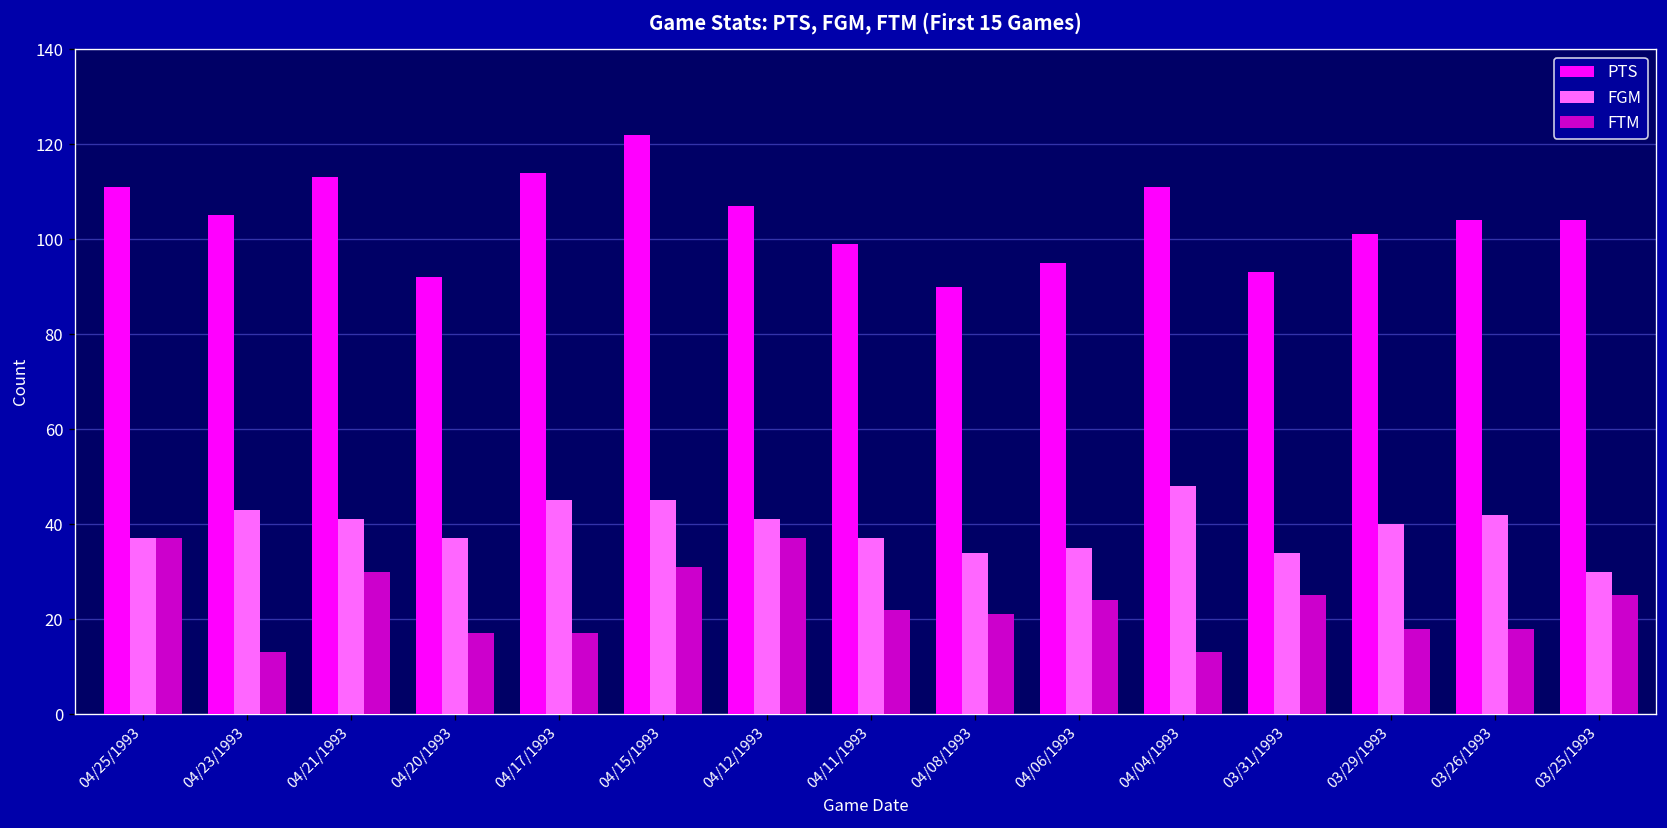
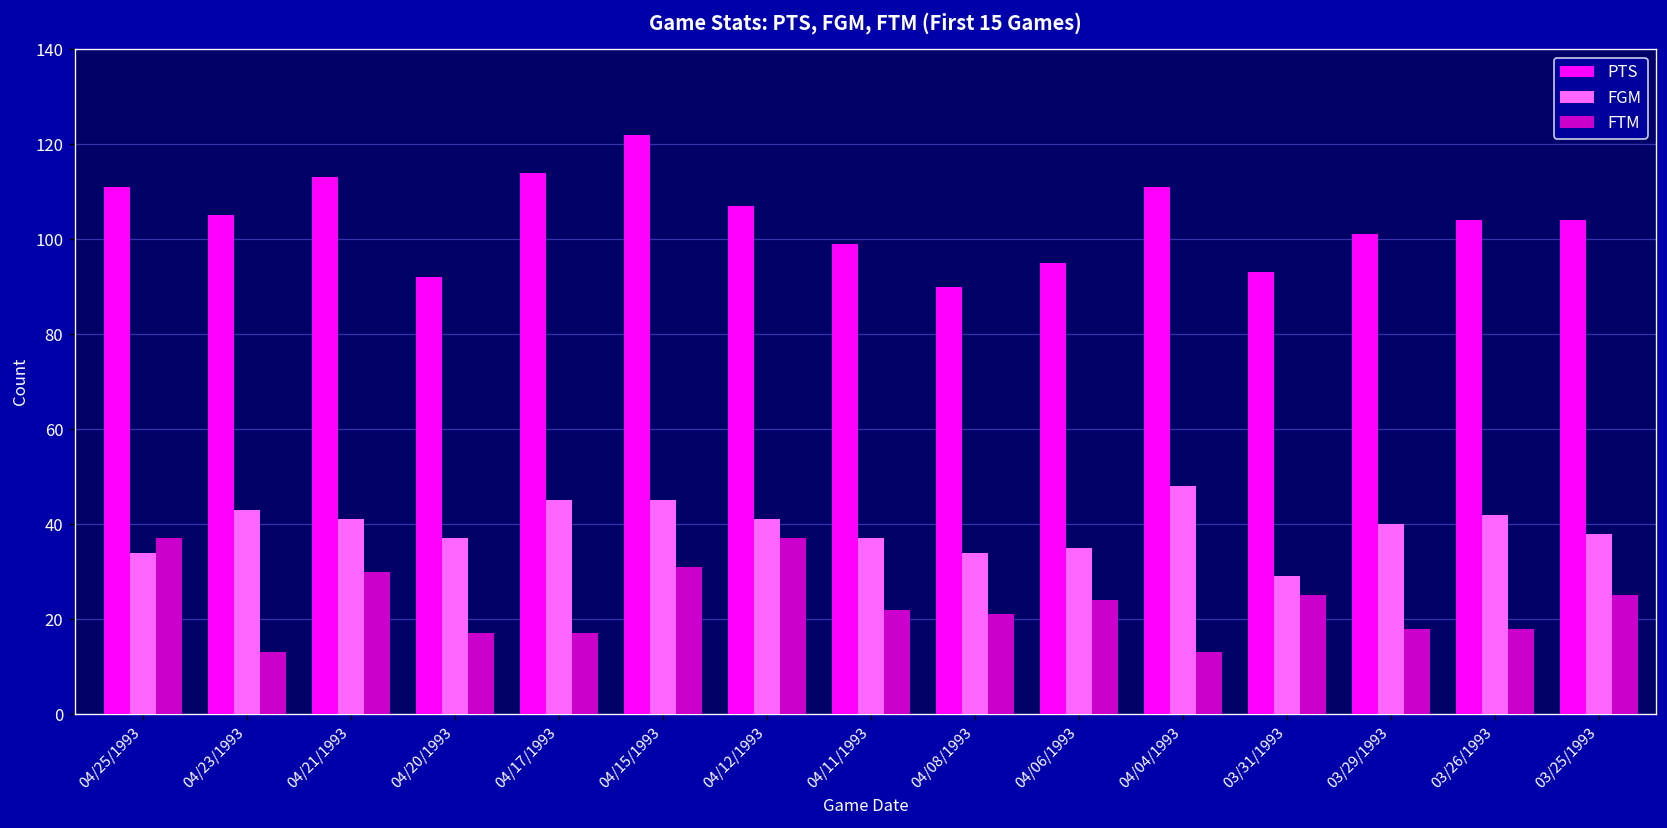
  {
    "PTS": {
      "04/25/1993": 111,
      "04/23/1993": 105,
      "04/21/1993": 113,
      "04/20/1993": 92,
      "04/17/1993": 114,
      "04/15/1993": 122,
      "04/12/1993": 107,
      "04/11/1993": 99,
      "04/08/1993": 90,
      "04/06/1993": 95,
      "04/04/1993": 111,
      "03/31/1993": 93,
      "03/29/1993": 101,
      "03/26/1993": 104,
      "03/25/1993": 104
    },
    "FGM": {
-     "04/25/1993": 37,
+     "04/25/1993": 34,
      "04/23/1993": 43,
      "04/21/1993": 41,
      "04/20/1993": 37,
      "04/17/1993": 45,
      "04/15/1993": 45,
      "04/12/1993": 41,
      "04/11/1993": 37,
      "04/08/1993": 34,
      "04/06/1993": 35,
      "04/04/1993": 48,
-     "03/31/1993": 34,
+     "03/31/1993": 29,
      "03/29/1993": 40,
      "03/26/1993": 42,
-     "03/25/1993": 30
+     "03/25/1993": 38
    },
    "FTM": {
      "04/25/1993": 37,
      "04/23/1993": 13,
      "04/21/1993": 30,
      "04/20/1993": 17,
      "04/17/1993": 17,
      "04/15/1993": 31,
      "04/12/1993": 37,
      "04/11/1993": 22,
      "04/08/1993": 21,
      "04/06/1993": 24,
      "04/04/1993": 13,
      "03/31/1993": 25,
      "03/29/1993": 18,
      "03/26/1993": 18,
      "03/25/1993": 25
    }
  }
